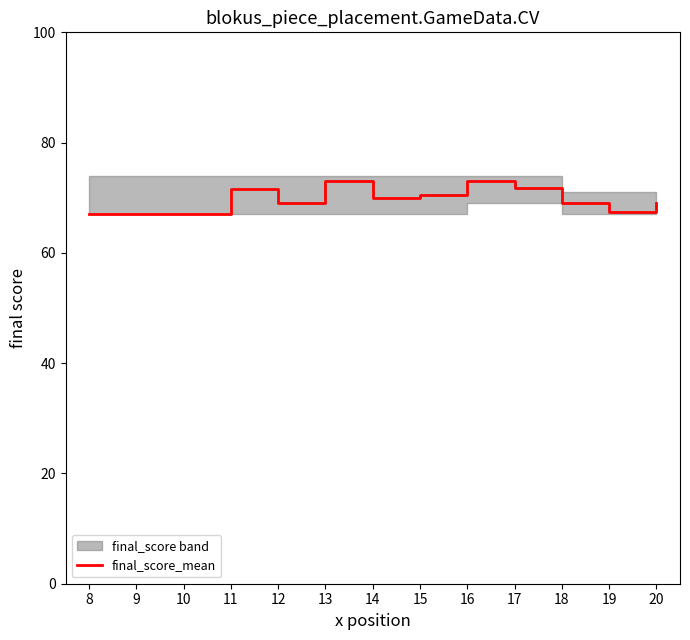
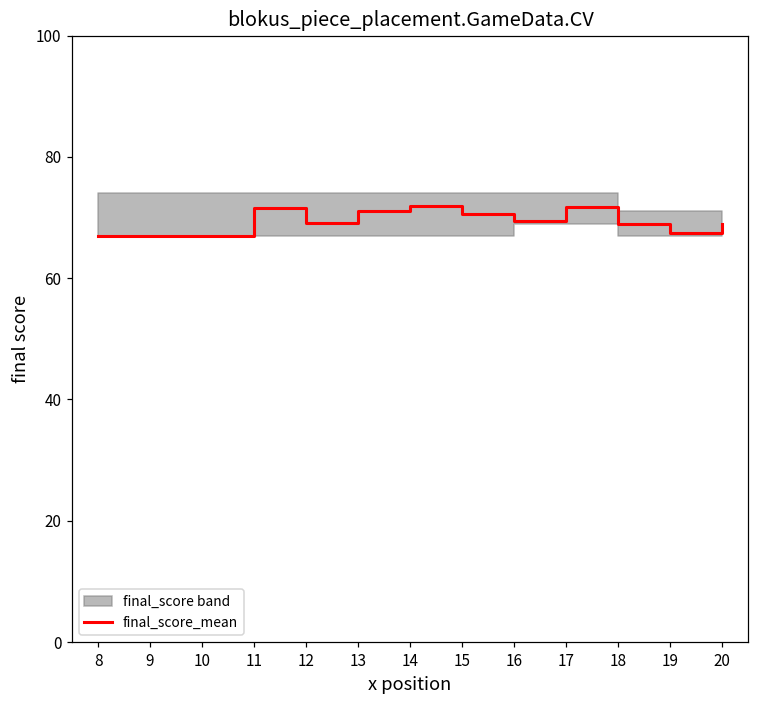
  {
    "final_score_mean": {
      "8": 67,
      "9": 67,
      "10": 67,
      "11": 72,
      "12": 69,
-     "13": 73,
-     "14": 70,
+     "13": 71,
+     "14": 72,
      "15": 71,
-     "16": 73,
+     "16": 70,
      "17": 72,
      "18": 69,
      "19": 68,
      "20": 69
    }
  }
